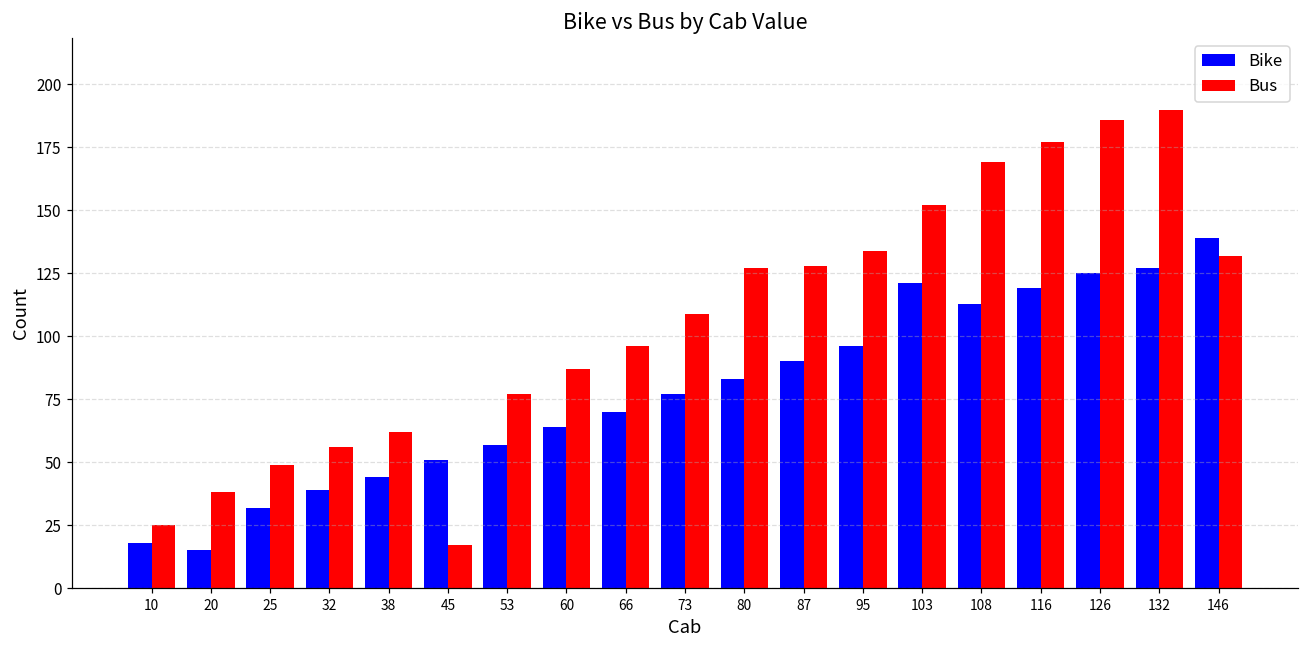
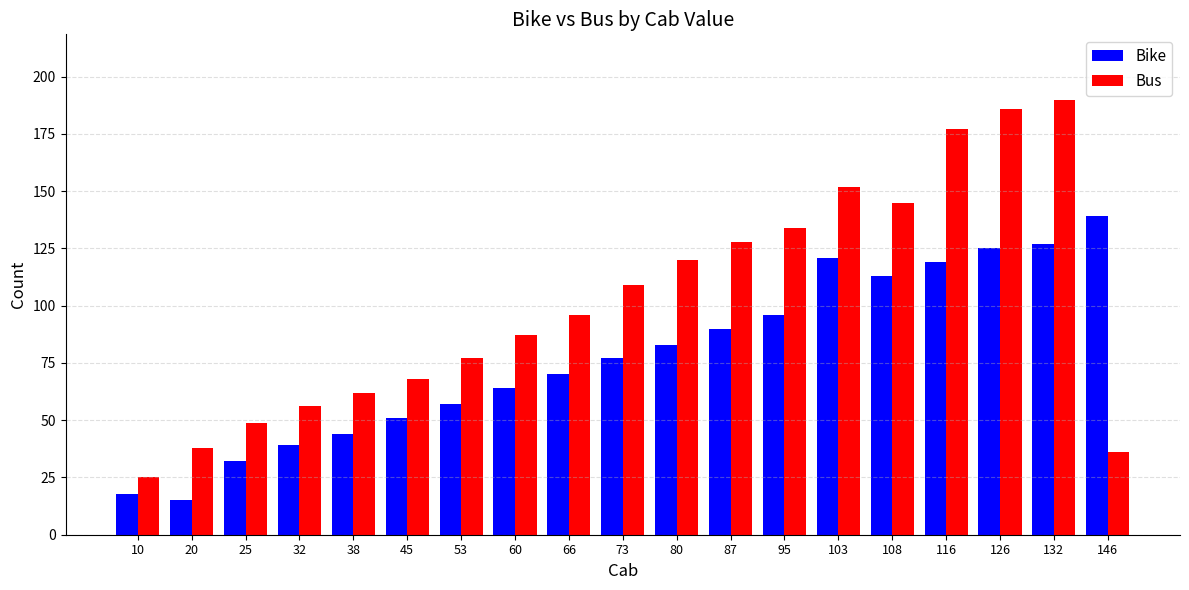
  {
    "Bike": {
      "10": 18,
      "20": 15,
      "25": 32,
      "32": 39,
      "38": 44,
      "45": 51,
      "53": 57,
      "60": 64,
      "66": 70,
      "73": 77,
      "80": 83,
      "87": 90,
      "95": 96,
      "103": 121,
      "108": 113,
      "116": 119,
      "126": 125,
      "132": 127,
      "146": 139
    },
    "Bus": {
      "10": 25,
      "20": 38,
      "25": 49,
      "32": 56,
      "38": 62,
-     "45": 17,
+     "45": 68,
      "53": 77,
      "60": 87,
      "66": 96,
      "73": 109,
-     "80": 127,
+     "80": 120,
      "87": 128,
      "95": 134,
      "103": 152,
-     "108": 169,
+     "108": 145,
      "116": 177,
      "126": 186,
      "132": 190,
-     "146": 132
+     "146": 36
    }
  }
